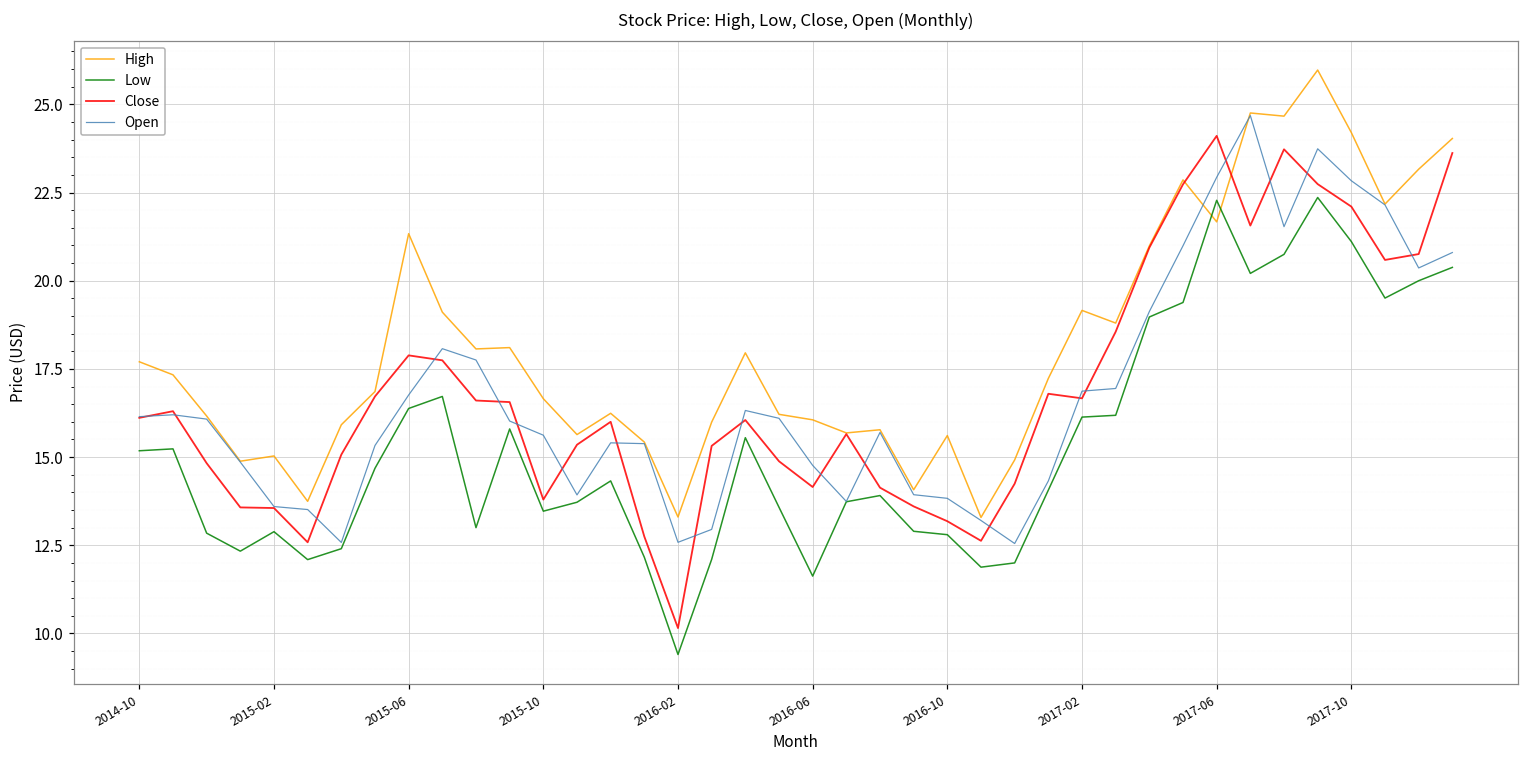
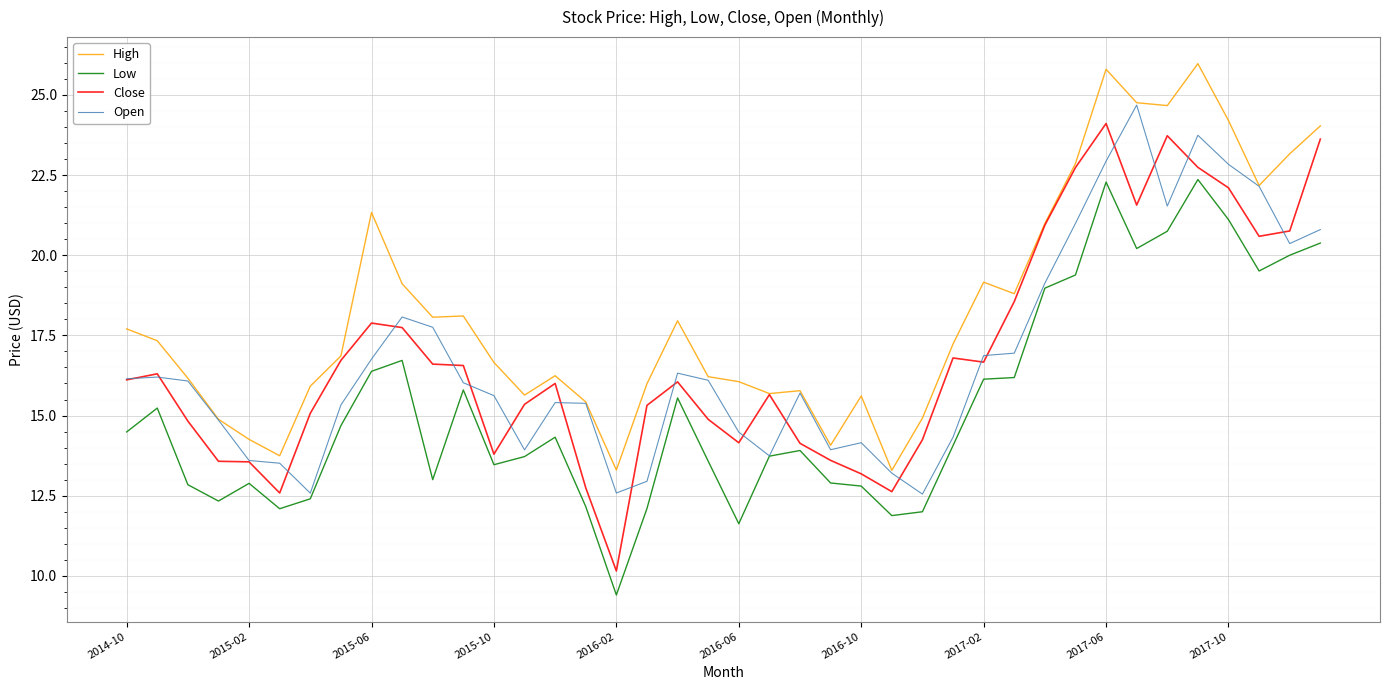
  {
    "High": {
      "2014-10": 17.7,
-     "2015-02": 15.0,
+     "2015-02": 14.3,
      "2015-06": 21.3,
      "2015-10": 16.7,
      "2016-02": 13.3,
      "2016-06": 16.1,
      "2016-10": 15.6,
      "2017-02": 19.2,
-     "2017-06": 21.7,
+     "2017-06": 25.8,
      "2017-10": 24.2
    },
    "Low": {
-     "2014-10": 15.2,
+     "2014-10": 14.5,
      "2015-02": 12.9,
      "2015-06": 16.4,
      "2015-10": 13.5,
      "2016-02": 9.4,
      "2016-06": 11.6,
      "2016-10": 12.8,
      "2017-02": 16.1,
      "2017-06": 22.3,
      "2017-10": 21.1
    },
    "Close": {
      "2015-06": 17.9,
      "2015-10": 13.8,
      "2016-02": 10.2,
      "2016-06": 14.2,
      "2016-10": 13.2,
      "2017-02": 16.7,
      "2017-06": 24.1,
      "2017-10": 22.1
    },
    "Open": {
      "2015-06": 16.8,
      "2015-10": 15.6,
      "2016-02": 12.6,
-     "2016-06": 14.8,
-     "2016-10": 13.8,
+     "2016-06": 14.5,
+     "2016-10": 14.2,
      "2017-02": 16.9,
      "2017-06": 22.9,
      "2017-10": 22.8
    }
  }
